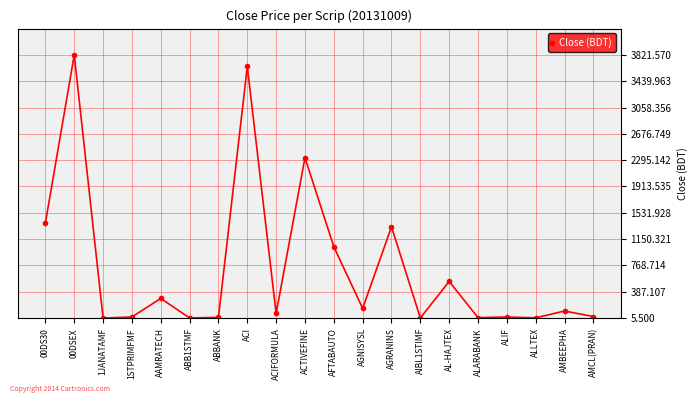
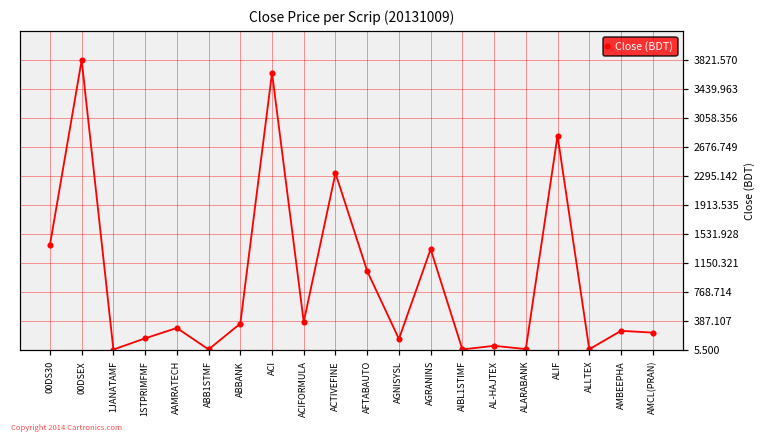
  {
    "00DS30": 1400,
    "00DSEX": 3800,
    "1JANATAMF": 0,
-   "1STPRIMFMF": 0,
+   "1STPRIMFMF": 200,
    "AAMRATECH": 300,
    "ABB1STMF": 0,
-   "ABBANK": 0,
+   "ABBANK": 300,
    "ACI": 3700,
-   "ACIFORMULA": 100,
+   "ACIFORMULA": 400,
    "ACTIVEFINE": 2300,
    "AFTABAUTO": 1000,
    "AGNISYSL": 100,
    "AGRANINS": 1300,
    "AIBL1STIMF": 0,
-   "AL-HAJTEX": 500,
+   "AL-HAJTEX": 100,
    "ALARABANK": 0,
-   "ALIF": 0,
+   "ALIF": 2800,
    "ALLTEX": 0,
-   "AMBEEPHA": 100,
-   "AMCL(PRAN)": 0
+   "AMBEEPHA": 300,
+   "AMCL(PRAN)": 200
  }
